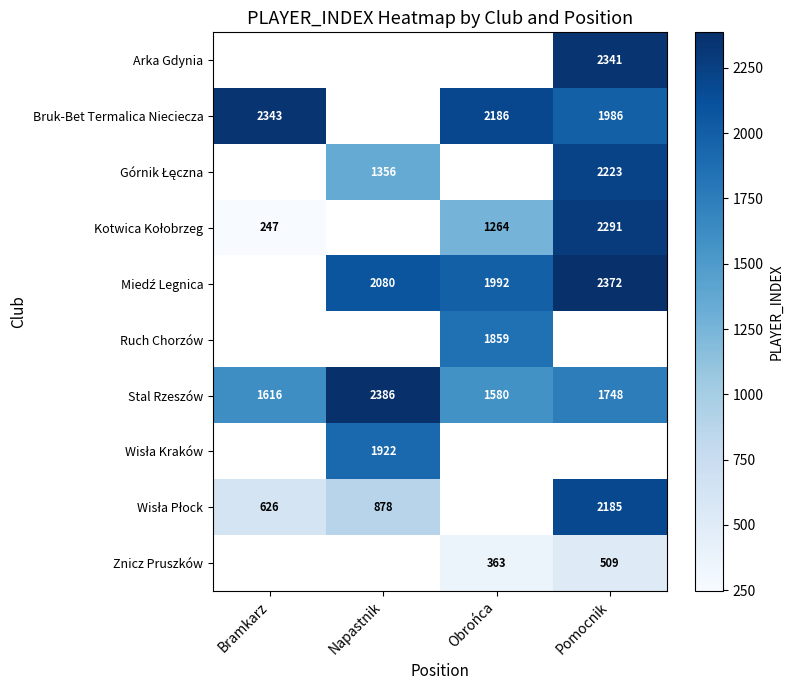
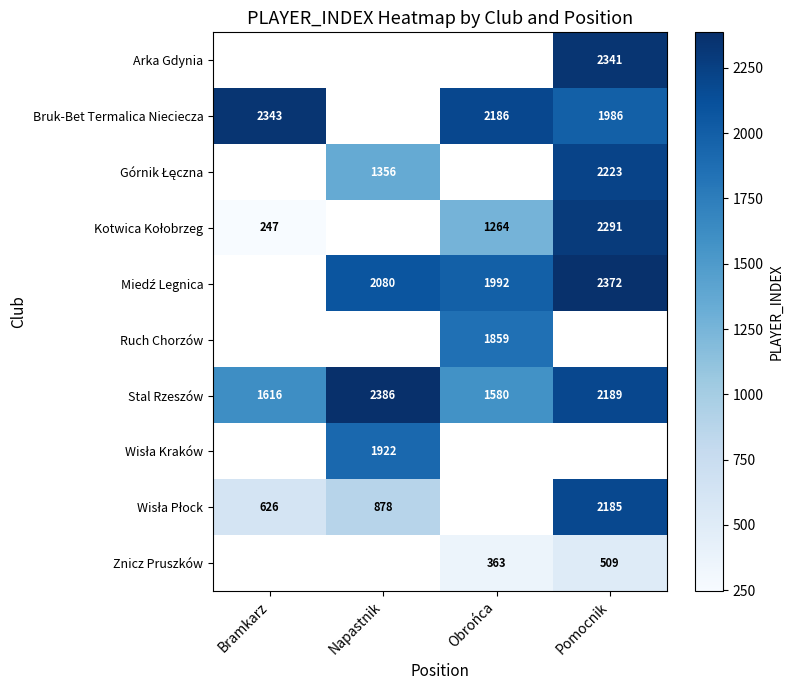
  {
    "Arka Gdynia": {
      "Pomocnik": 2341
    },
    "Bruk-Bet Termalica Nieciecza": {
      "Bramkarz": 2343,
      "Obrońca": 2186,
      "Pomocnik": 1986
    },
    "Górnik Łęczna": {
      "Napastnik": 1356,
      "Pomocnik": 2223
    },
    "Kotwica Kołobrzeg": {
      "Bramkarz": 247,
      "Obrońca": 1264,
      "Pomocnik": 2291
    },
    "Miedź Legnica": {
      "Napastnik": 2080,
      "Obrońca": 1992,
      "Pomocnik": 2372
    },
    "Ruch Chorzów": {
      "Obrońca": 1859
    },
    "Stal Rzeszów": {
      "Bramkarz": 1616,
      "Napastnik": 2386,
      "Obrońca": 1580,
-     "Pomocnik": 1748
+     "Pomocnik": 2189
    },
    "Wisła Kraków": {
      "Napastnik": 1922
    },
    "Wisła Płock": {
      "Bramkarz": 626,
      "Napastnik": 878,
      "Pomocnik": 2185
    },
    "Znicz Pruszków": {
      "Obrońca": 363,
      "Pomocnik": 509
    }
  }
